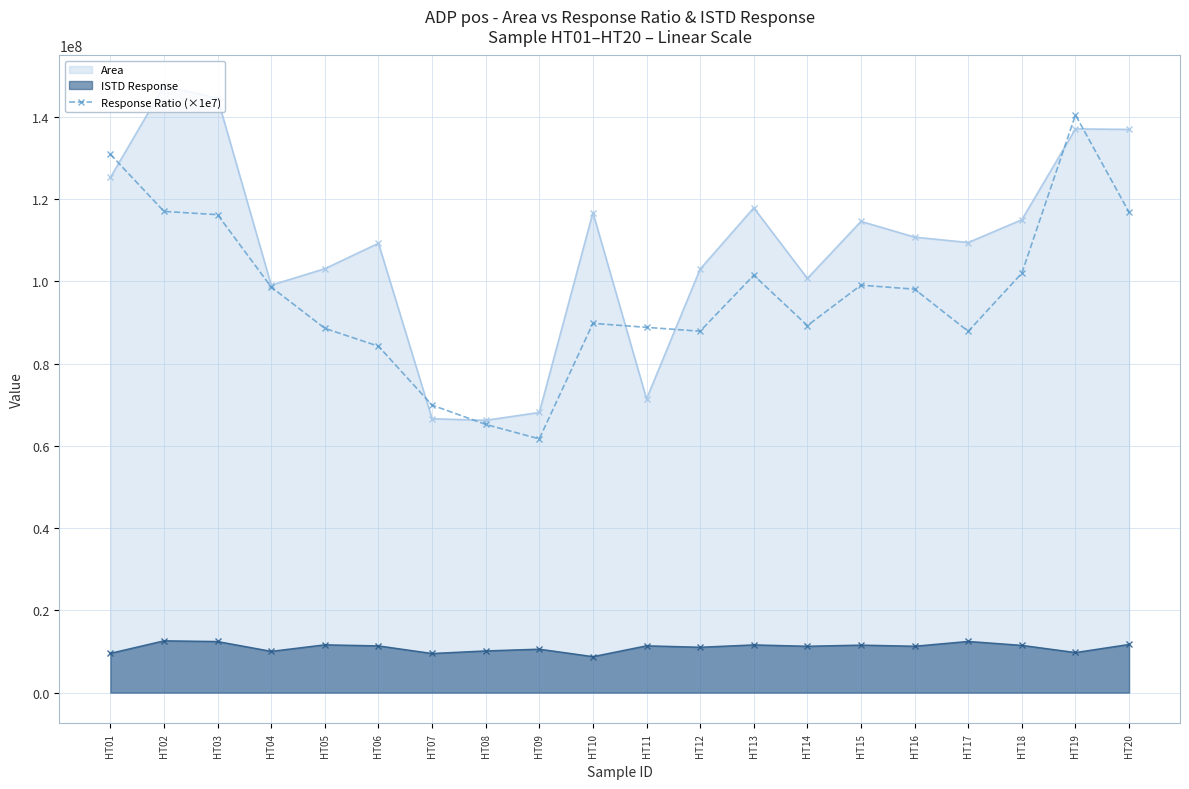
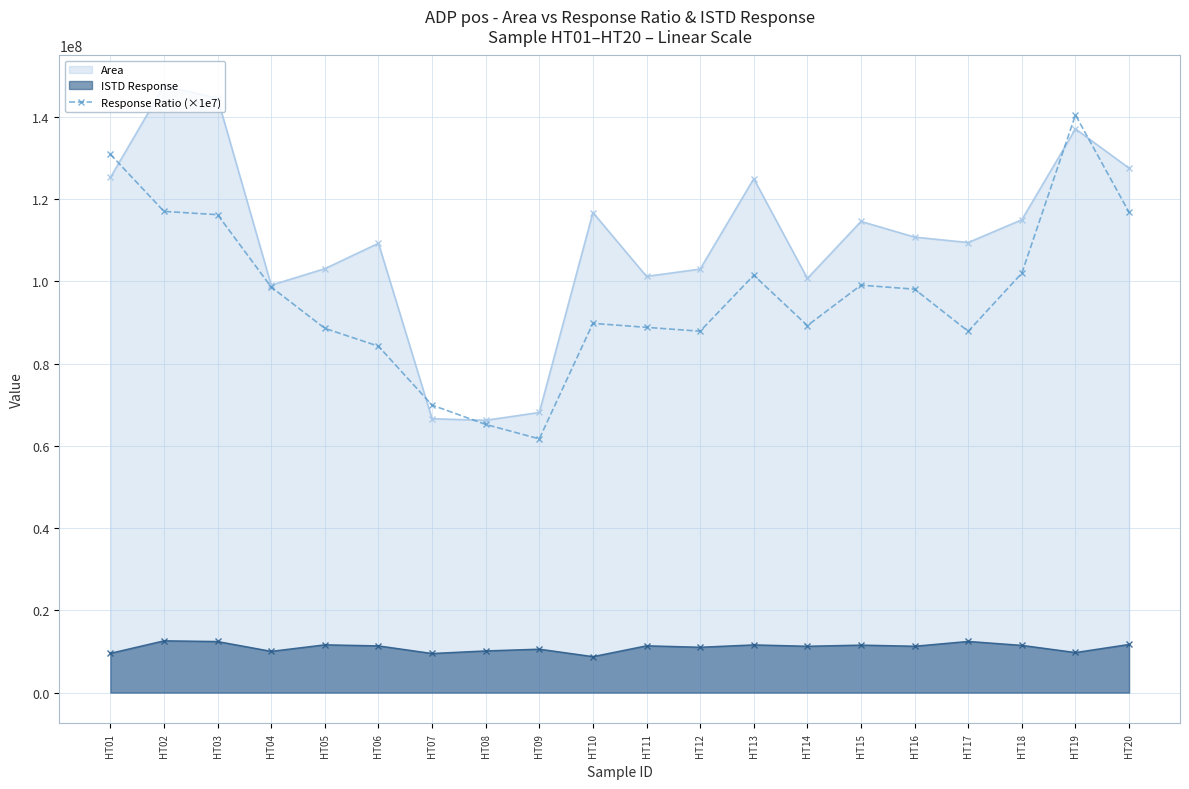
  {
    "Area": {
      "HT01": 125000000,
      "HT05": 103000000,
      "HT06": 109000000,
      "HT07": 67000000,
      "HT08": 66000000,
      "HT09": 68000000,
      "HT10": 117000000,
-     "HT11": 71000000,
+     "HT11": 101000000,
      "HT12": 103000000,
-     "HT13": 118000000,
+     "HT13": 125000000,
      "HT14": 101000000,
      "HT15": 115000000,
      "HT16": 111000000,
      "HT17": 109000000,
      "HT18": 115000000,
      "HT19": 137000000,
-     "HT20": 137000000
+     "HT20": 128000000
    }
  }
